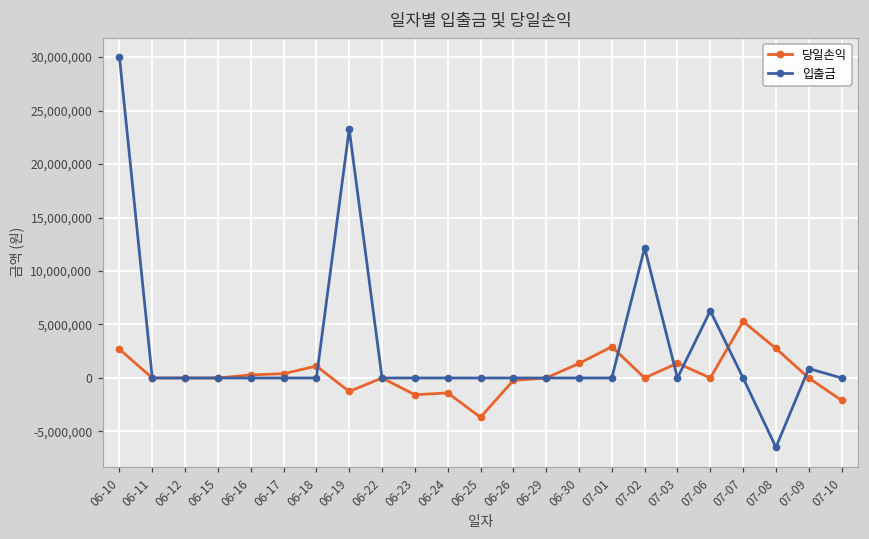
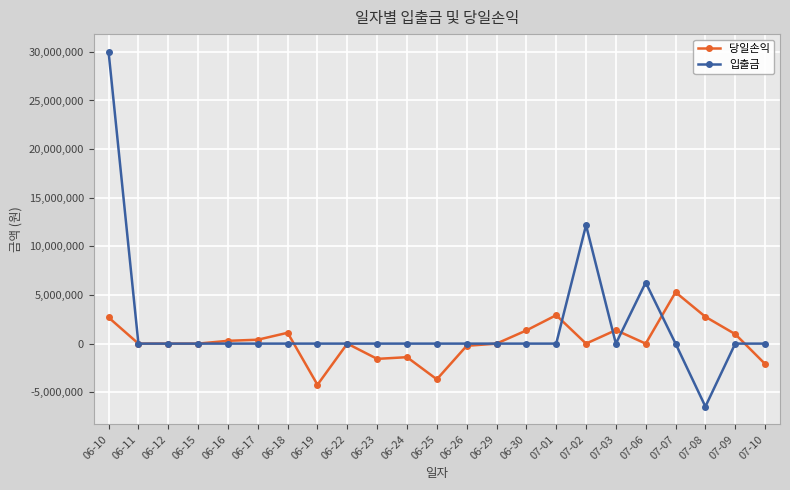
  {
    "당일손익": {
      "06-10": "3,000,000",
      "06-16": "0",
      "06-17": "0",
      "06-18": "1,000,000",
-     "06-19": "-1,000,000",
+     "06-19": "-4,000,000",
      "06-23": "-2,000,000",
      "06-24": "-1,000,000",
      "06-25": "-4,000,000",
      "06-30": "1,000,000",
      "07-01": "3,000,000",
      "07-02": "0",
      "07-03": "1,000,000",
      "07-06": "0",
      "07-07": "5,000,000",
      "07-08": "3,000,000",
-     "07-09": "0",
+     "07-09": "1,000,000",
      "07-10": "-2,000,000"
    },
    "입출금": {
      "06-10": "30,000,000",
      "06-16": "0",
      "06-17": "0",
      "06-18": "0",
-     "06-19": "23,000,000",
+     "06-19": "0",
      "06-23": "0",
      "06-24": "0",
      "06-25": "0",
      "06-30": "0",
      "07-01": "0",
      "07-02": "12,000,000",
      "07-03": "0",
      "07-06": "6,000,000",
      "07-07": "0",
      "07-08": "-6,000,000",
-     "07-09": "1,000,000",
+     "07-09": "0",
      "07-10": "0"
    }
  }
